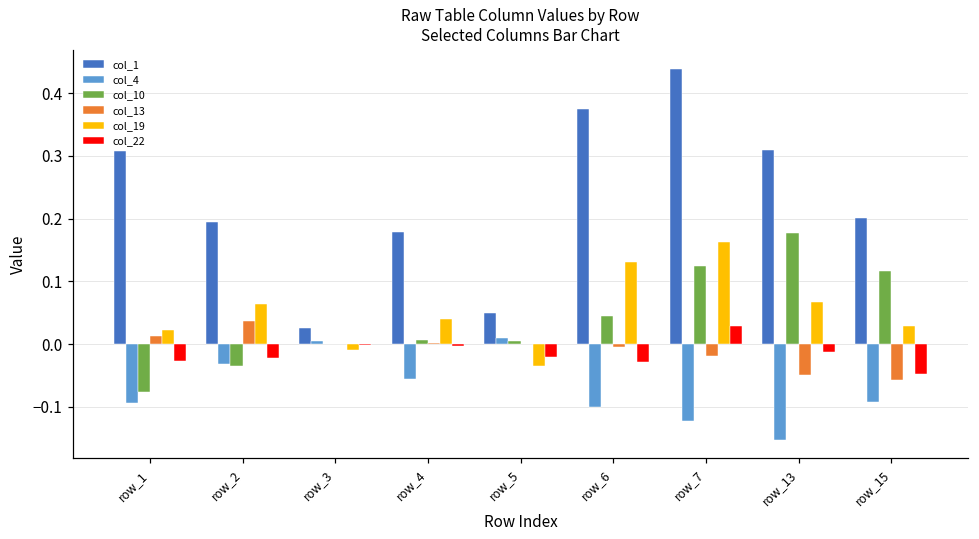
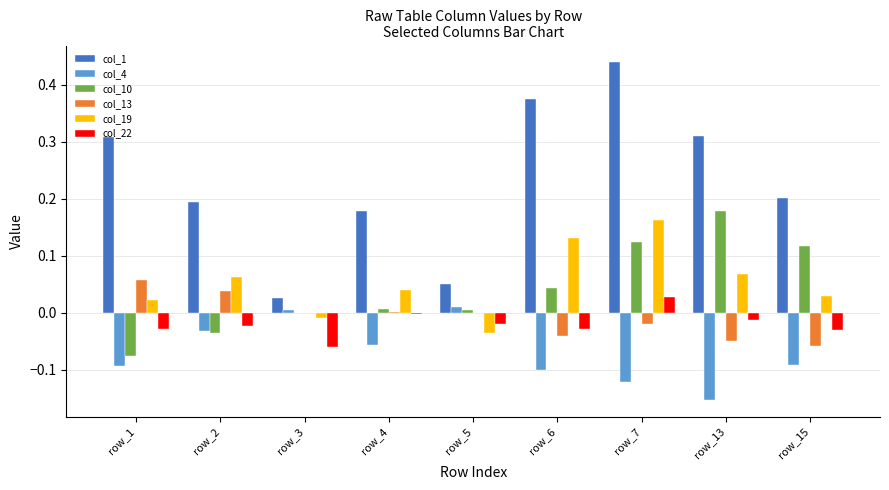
  {
    "col_10": {
      "row_1": -0.08,
      "row_2": -0.03,
      "row_4": 0.01,
      "row_5": 0.00,
      "row_6": 0.04,
      "row_7": 0.12,
      "row_13": 0.18,
      "row_15": 0.12
    },
    "col_13": {
-     "row_1": 0.01,
+     "row_1": 0.06,
      "row_2": 0.04,
-     "row_6": 0.00,
+     "row_6": -0.04,
      "row_7": -0.02,
      "row_13": -0.05,
      "row_15": -0.06
    },
    "col_19": {
      "row_1": 0.02,
      "row_2": 0.06,
      "row_3": -0.01,
      "row_4": 0.04,
      "row_5": -0.04,
      "row_6": 0.13,
      "row_7": 0.16,
      "row_13": 0.07,
      "row_15": 0.03
    },
    "col_22": {
      "row_1": -0.03,
      "row_2": -0.02,
-     "row_3": 0.00,
+     "row_3": -0.06,
      "row_5": -0.02,
      "row_6": -0.03,
      "row_7": 0.03,
      "row_13": -0.01,
-     "row_15": -0.05
+     "row_15": -0.03
    }
  }
